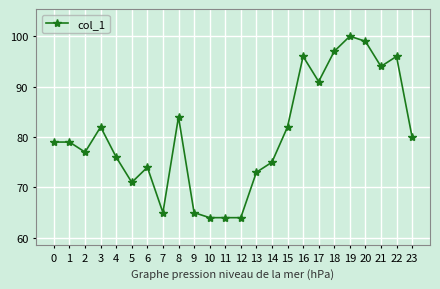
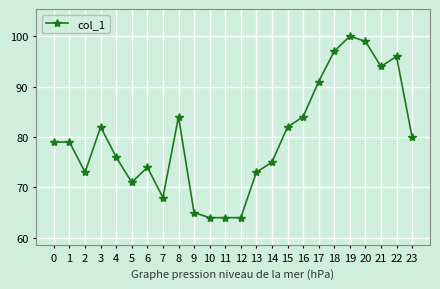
  {
    "0": 79,
    "1": 79,
-   "2": 77,
+   "2": 73,
    "3": 82,
    "4": 76,
    "5": 71,
    "6": 74,
-   "7": 65,
+   "7": 68,
    "8": 84,
    "9": 65,
    "10": 64,
    "11": 64,
    "12": 64,
    "13": 73,
    "14": 75,
    "15": 82,
-   "16": 96,
+   "16": 84,
    "17": 91,
    "18": 97,
    "19": 100,
    "20": 99,
    "21": 94,
    "22": 96,
    "23": 80
  }
